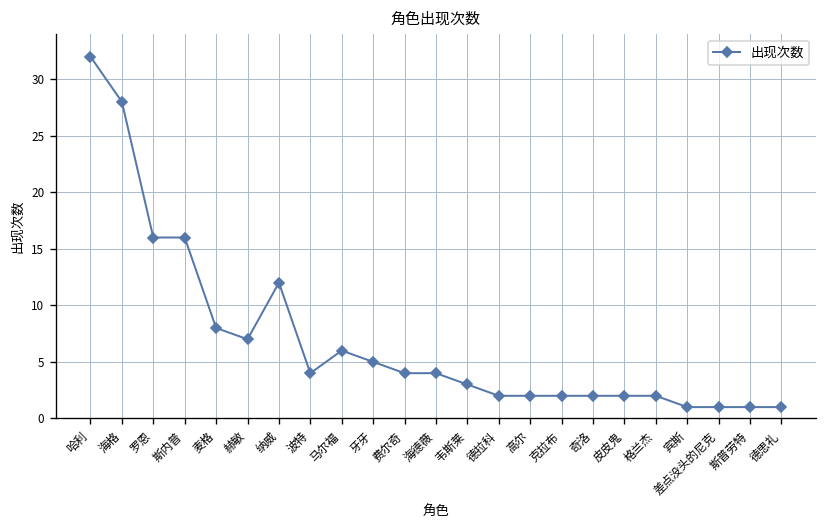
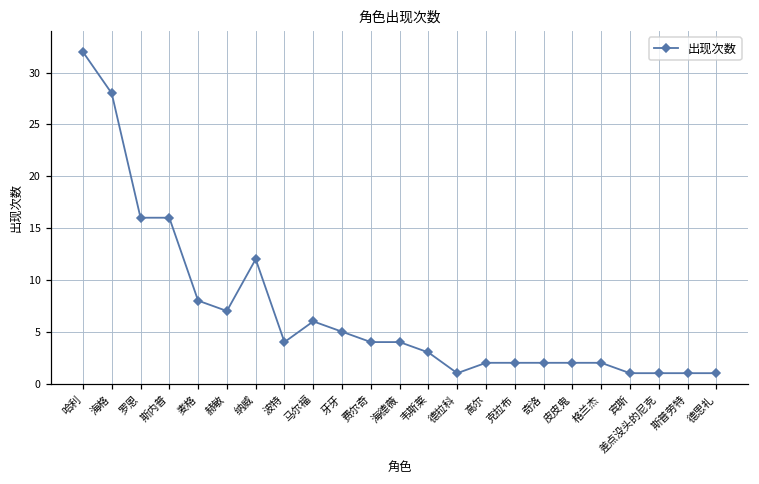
  {
    "哈利": 32,
    "海格": 28,
    "罗恩": 16,
    "斯内普": 16,
    "麦格": 8,
    "赫敏": 7,
    "纳威": 12,
    "波特": 4,
    "马尔福": 6,
    "牙牙": 5,
    "费尔奇": 4,
    "海德薇": 4,
    "韦斯莱": 3,
-   "德拉科": 2,
+   "德拉科": 1,
    "高尔": 2,
    "克拉布": 2,
    "奇洛": 2,
    "皮皮鬼": 2,
    "格兰杰": 2,
    "宾斯": 1,
    "差点没头的尼克": 1,
    "斯普劳特": 1,
    "德思礼": 1
  }
